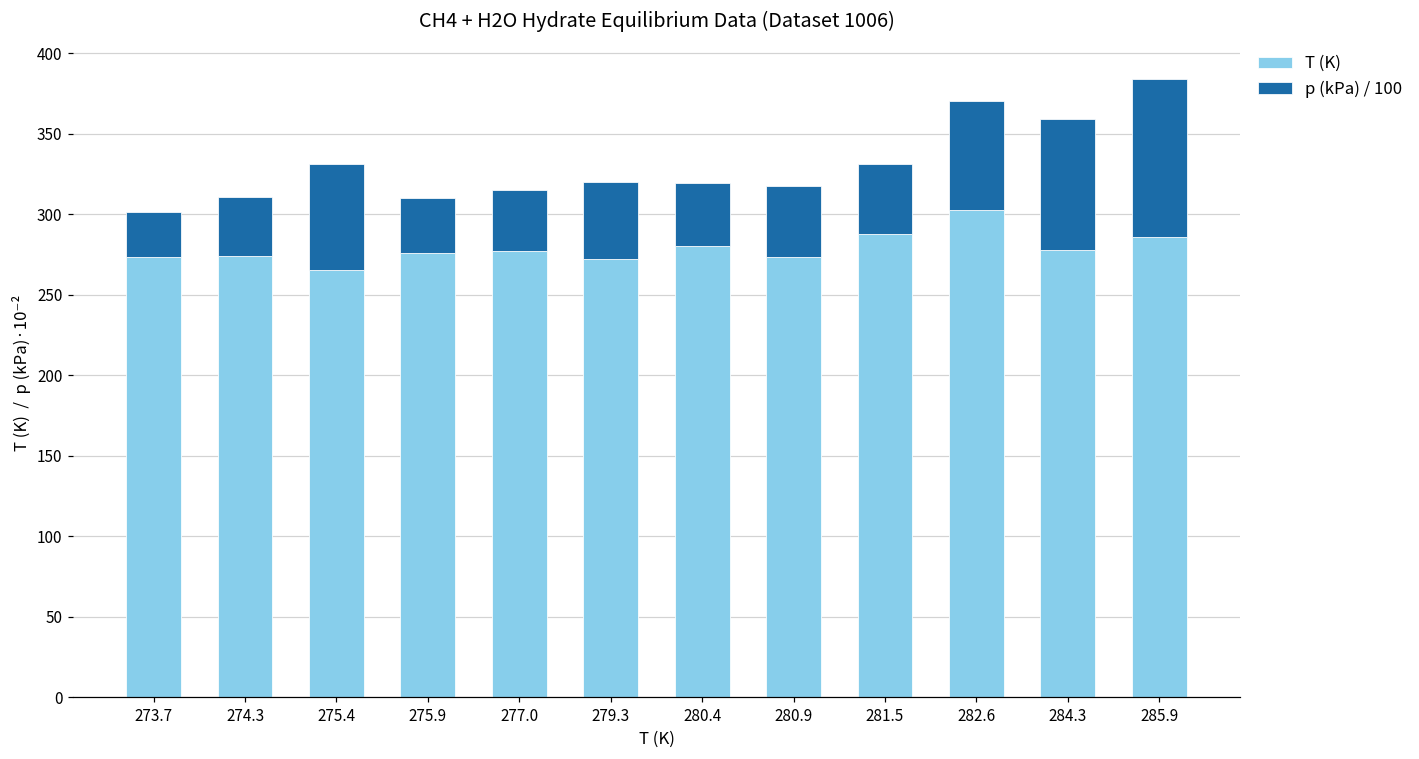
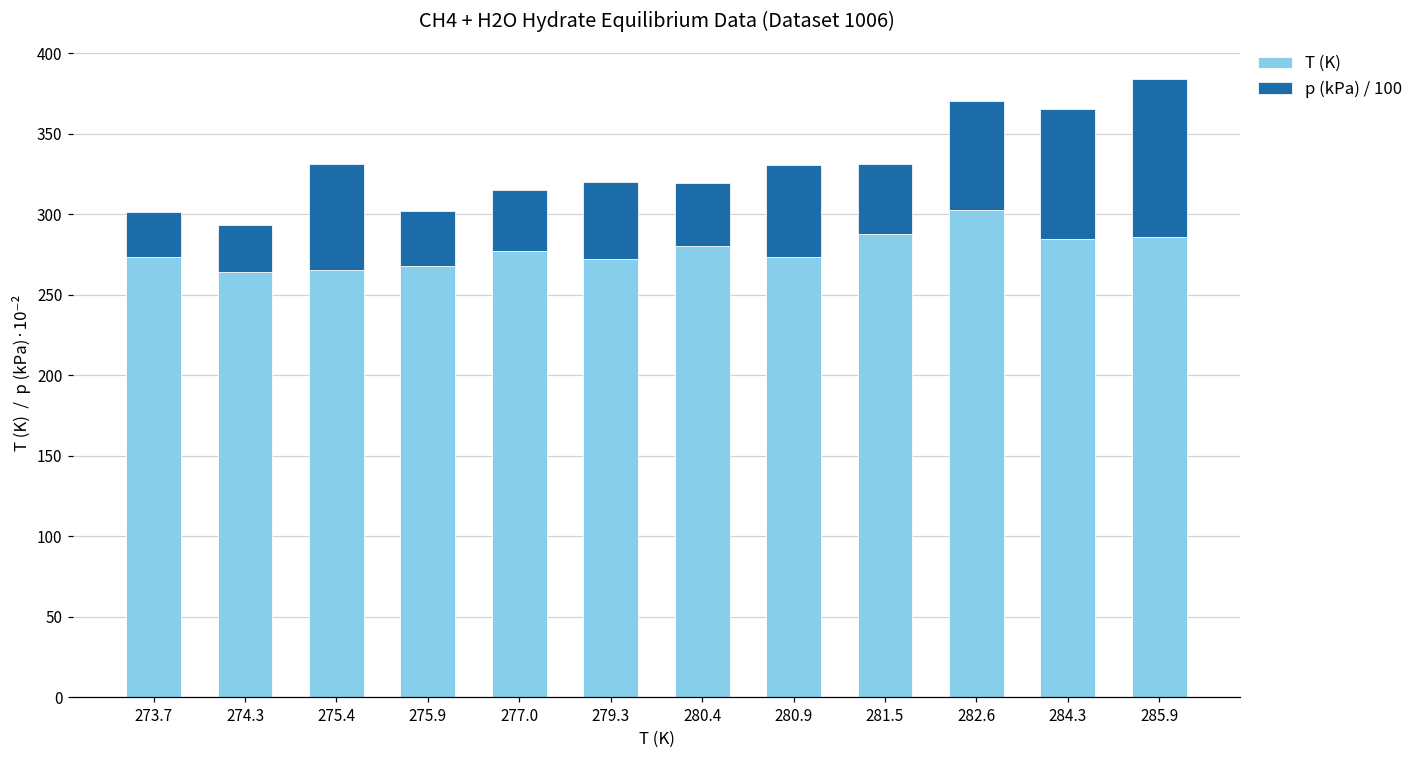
  {
    "T (K)": {
      "273.7": 274,
-     "274.3": 274,
+     "274.3": 264,
      "275.4": 266,
-     "275.9": 276,
+     "275.9": 268,
      "277.0": 277,
      "279.3": 272,
      "280.4": 280,
      "280.9": 273,
      "281.5": 288,
      "282.6": 303,
-     "284.3": 278,
+     "284.3": 284,
      "285.9": 286
    },
    "p (kPa) / 100": {
      "273.7": 28,
-     "274.3": 36,
+     "274.3": 29,
      "275.4": 66,
      "275.9": 34,
      "277.0": 38,
      "279.3": 48,
      "280.4": 39,
-     "280.9": 44,
+     "280.9": 57,
      "281.5": 44,
      "282.6": 68,
      "284.3": 81,
      "285.9": 98
    }
  }
